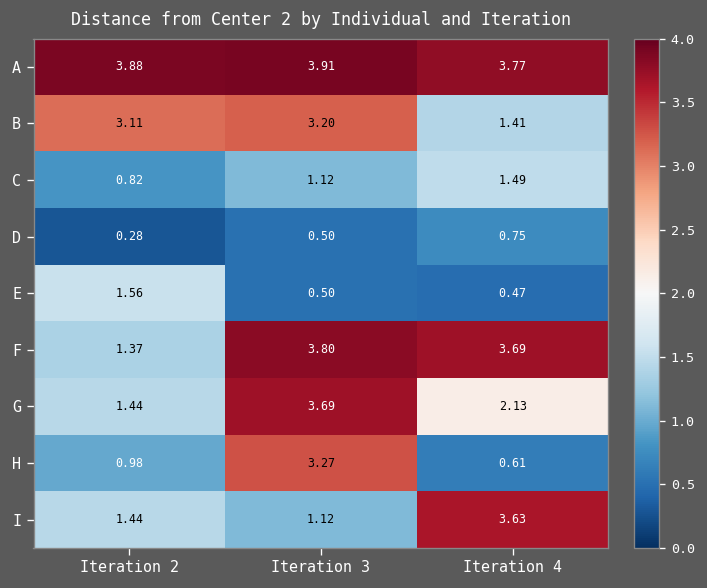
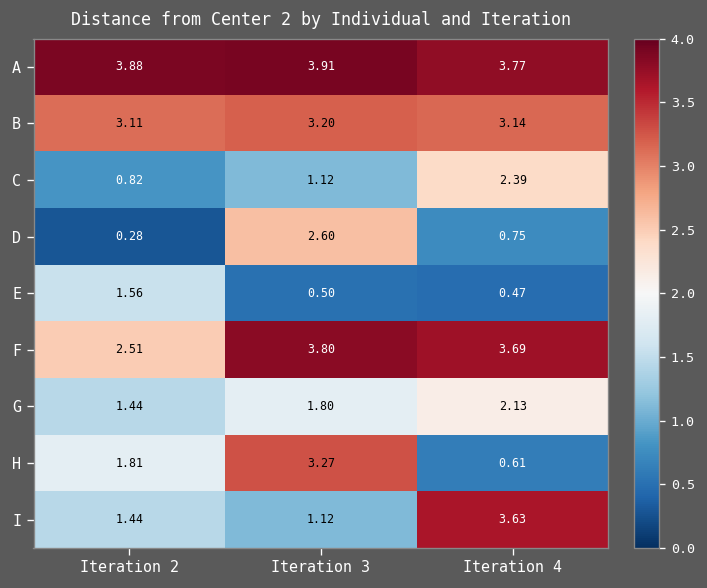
  {
    "A": {
      "Iteration 2": 3.88,
      "Iteration 3": 3.91,
      "Iteration 4": 3.77
    },
    "B": {
      "Iteration 2": 3.11,
      "Iteration 3": 3.20,
-     "Iteration 4": 1.41
+     "Iteration 4": 3.14
    },
    "C": {
      "Iteration 2": 0.82,
      "Iteration 3": 1.12,
-     "Iteration 4": 1.49
+     "Iteration 4": 2.39
    },
    "D": {
      "Iteration 2": 0.28,
-     "Iteration 3": 0.50,
+     "Iteration 3": 2.60,
      "Iteration 4": 0.75
    },
    "E": {
      "Iteration 2": 1.56,
      "Iteration 3": 0.50,
      "Iteration 4": 0.47
    },
    "F": {
-     "Iteration 2": 1.37,
+     "Iteration 2": 2.51,
      "Iteration 3": 3.80,
      "Iteration 4": 3.69
    },
    "G": {
      "Iteration 2": 1.44,
-     "Iteration 3": 3.69,
+     "Iteration 3": 1.80,
      "Iteration 4": 2.13
    },
    "H": {
-     "Iteration 2": 0.98,
+     "Iteration 2": 1.81,
      "Iteration 3": 3.27,
      "Iteration 4": 0.61
    },
    "I": {
      "Iteration 2": 1.44,
      "Iteration 3": 1.12,
      "Iteration 4": 3.63
    }
  }
